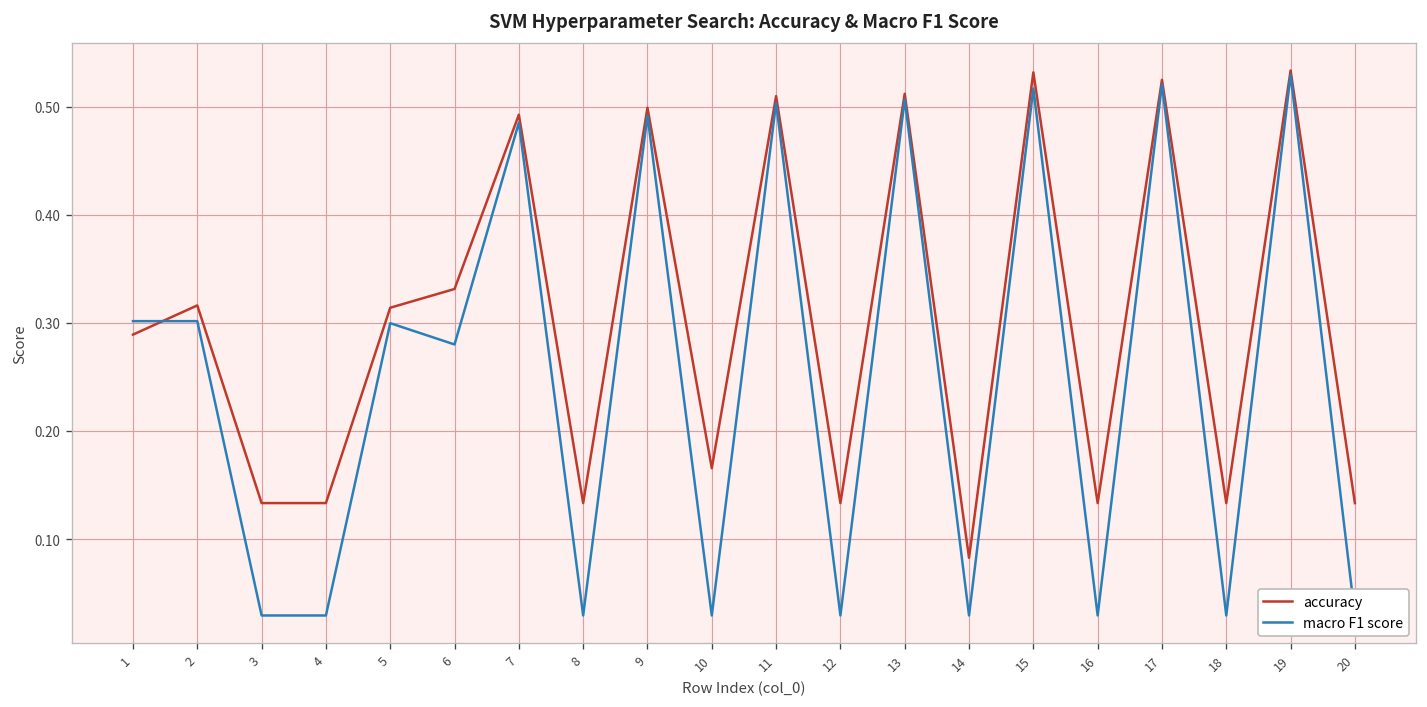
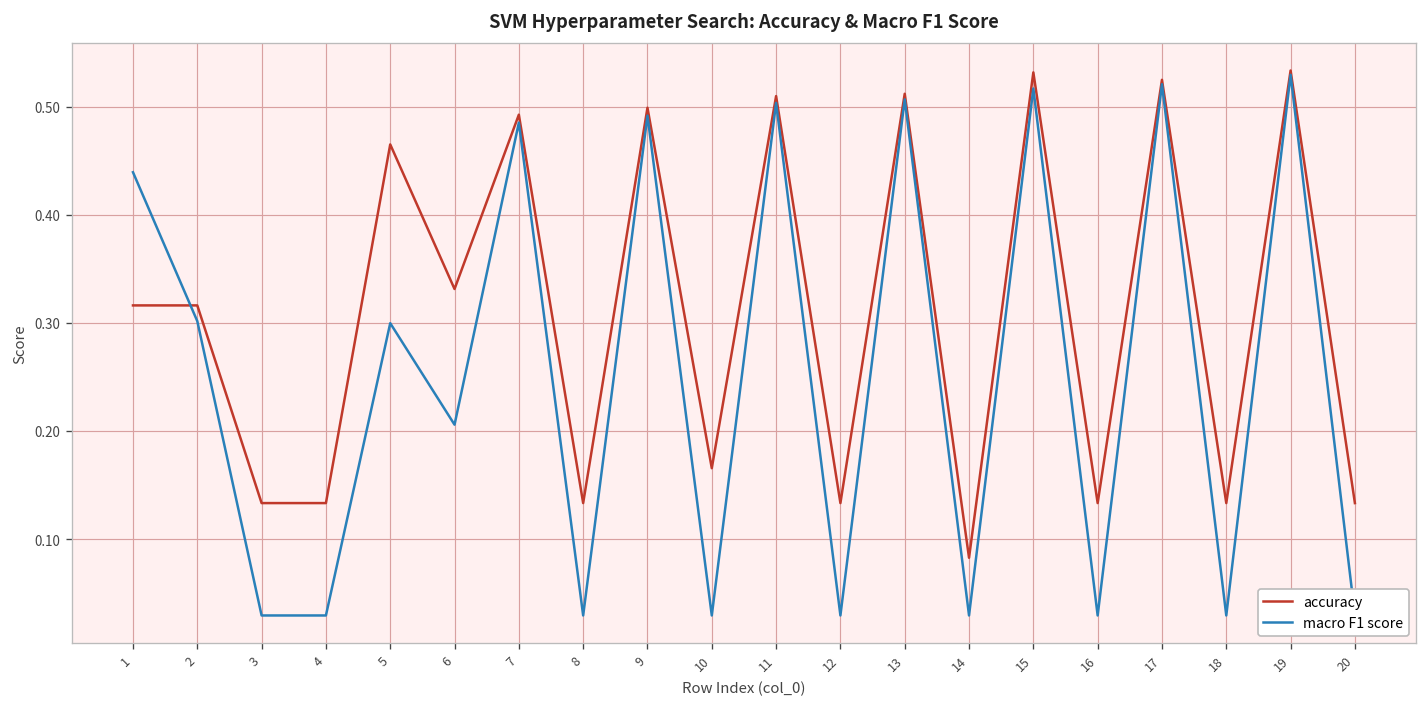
  {
    "accuracy": {
-     "1": 0.29,
+     "1": 0.32,
      "2": 0.32,
      "3": 0.13,
      "4": 0.13,
-     "5": 0.31,
+     "5": 0.47,
      "6": 0.33,
      "7": 0.49,
      "8": 0.13,
      "9": 0.50,
      "10": 0.17,
      "11": 0.51,
      "12": 0.13,
      "13": 0.51,
      "14": 0.08,
      "15": 0.53,
      "16": 0.13,
      "17": 0.52,
      "18": 0.13,
      "19": 0.53,
      "20": 0.13
    },
    "macro F1 score": {
-     "1": 0.30,
+     "1": 0.44,
      "2": 0.30,
      "3": 0.03,
      "4": 0.03,
      "5": 0.30,
-     "6": 0.28,
+     "6": 0.21,
      "7": 0.49,
      "8": 0.03,
      "9": 0.49,
      "10": 0.03,
      "11": 0.50,
      "12": 0.03,
      "13": 0.51,
      "14": 0.03,
      "15": 0.52,
      "16": 0.03,
      "17": 0.52,
      "18": 0.03,
      "19": 0.53
    }
  }
